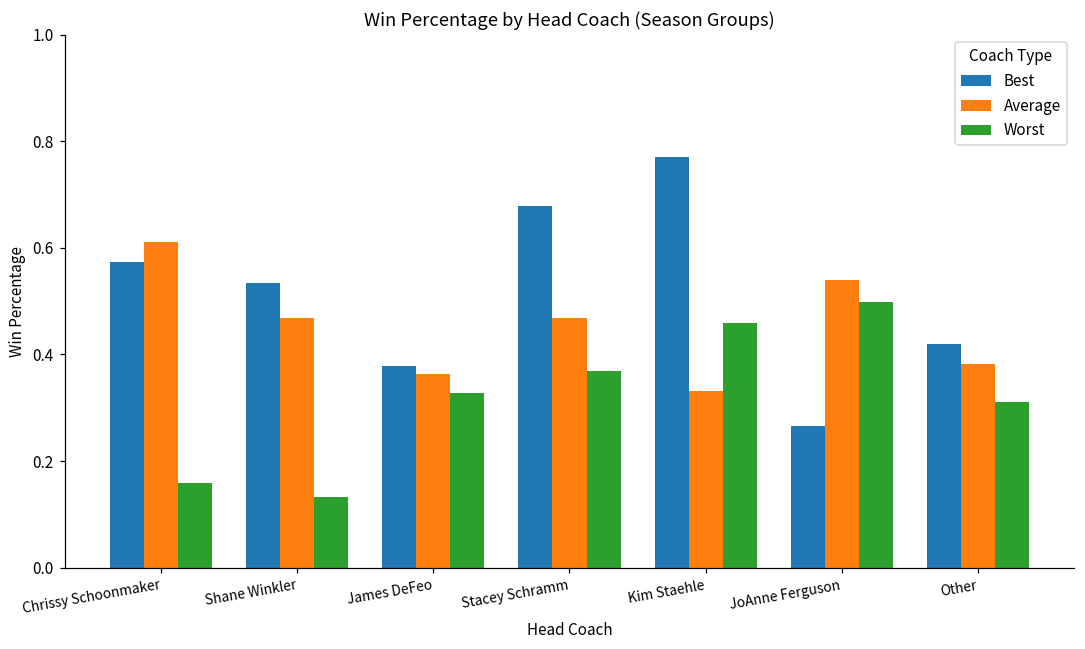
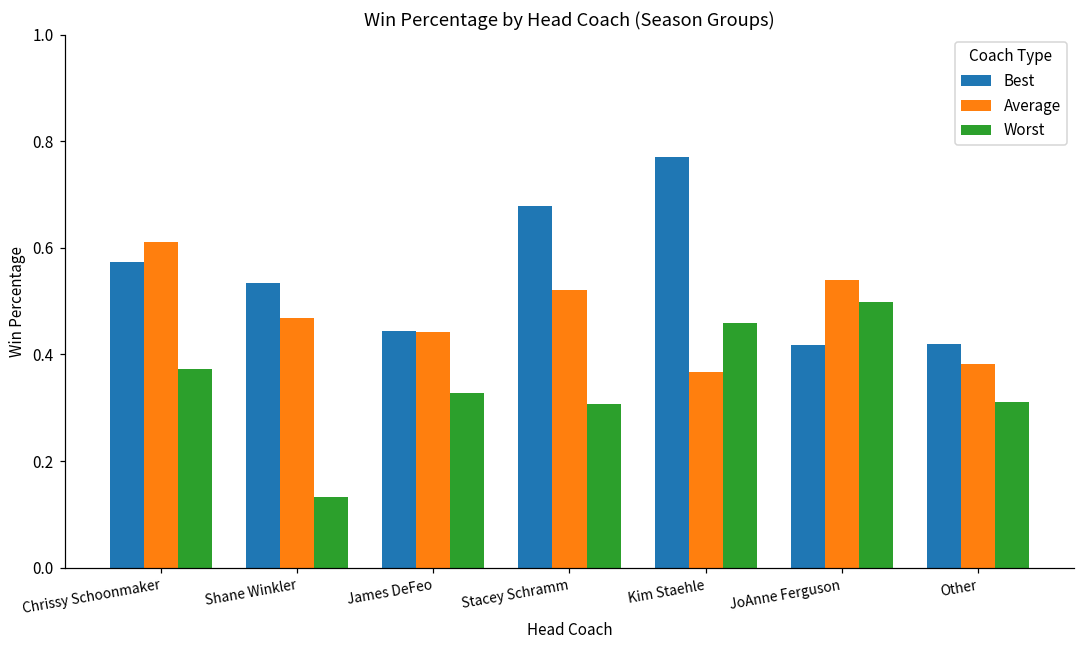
  {
    "Best": {
      "Chrissy Schoonmaker": 0.57,
      "Shane Winkler": 0.54,
-     "James DeFeo": 0.38,
+     "James DeFeo": 0.45,
      "Stacey Schramm": 0.68,
      "Kim Staehle": 0.77,
-     "JoAnne Ferguson": 0.27,
+     "JoAnne Ferguson": 0.42,
      "Other": 0.42
    },
    "Average": {
      "Chrissy Schoonmaker": 0.61,
      "Shane Winkler": 0.47,
-     "James DeFeo": 0.36,
-     "Stacey Schramm": 0.47,
-     "Kim Staehle": 0.33,
+     "James DeFeo": 0.44,
+     "Stacey Schramm": 0.52,
+     "Kim Staehle": 0.37,
      "JoAnne Ferguson": 0.54,
      "Other": 0.38
    },
    "Worst": {
-     "Chrissy Schoonmaker": 0.16,
+     "Chrissy Schoonmaker": 0.37,
      "Shane Winkler": 0.13,
      "James DeFeo": 0.33,
-     "Stacey Schramm": 0.37,
+     "Stacey Schramm": 0.31,
      "Kim Staehle": 0.46,
      "JoAnne Ferguson": 0.50,
      "Other": 0.31
    }
  }
